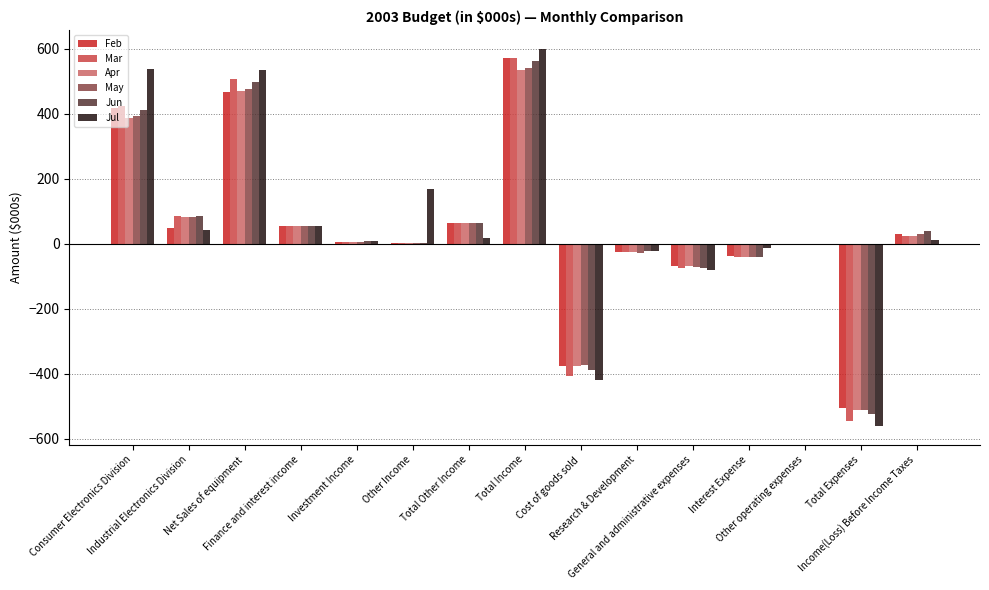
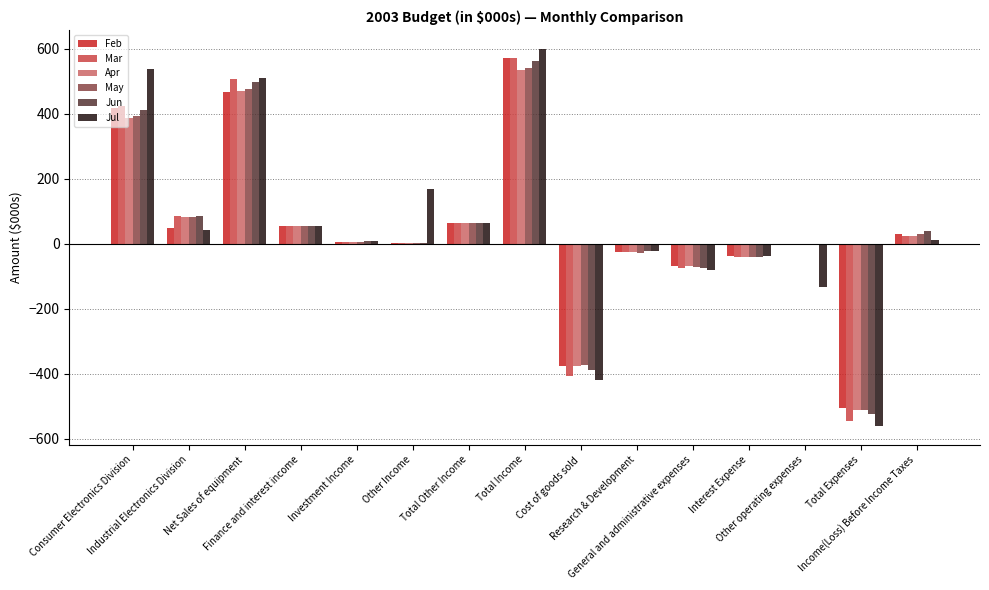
  {
    "Jul": {
      "Consumer Electronics Division": 540,
      "Industrial Electronics Division": 40,
-     "Net Sales of equipment": 540,
+     "Net Sales of equipment": 510,
      "Finance and interest income": 50,
      "Investment Income": 10,
      "Other Income": 170,
-     "Total Other Income": 20,
+     "Total Other Income": 60,
      "Total Income": 600,
      "Cost of goods sold": -420,
      "Research & Development": -20,
      "General and administrative expenses": -80,
-     "Interest Expense": -10,
-     "Other operating expenses": 0,
+     "Interest Expense": -40,
+     "Other operating expenses": -130,
      "Total Expenses": -560,
      "Income(Loss) Before Income Taxes": 10
    }
  }
